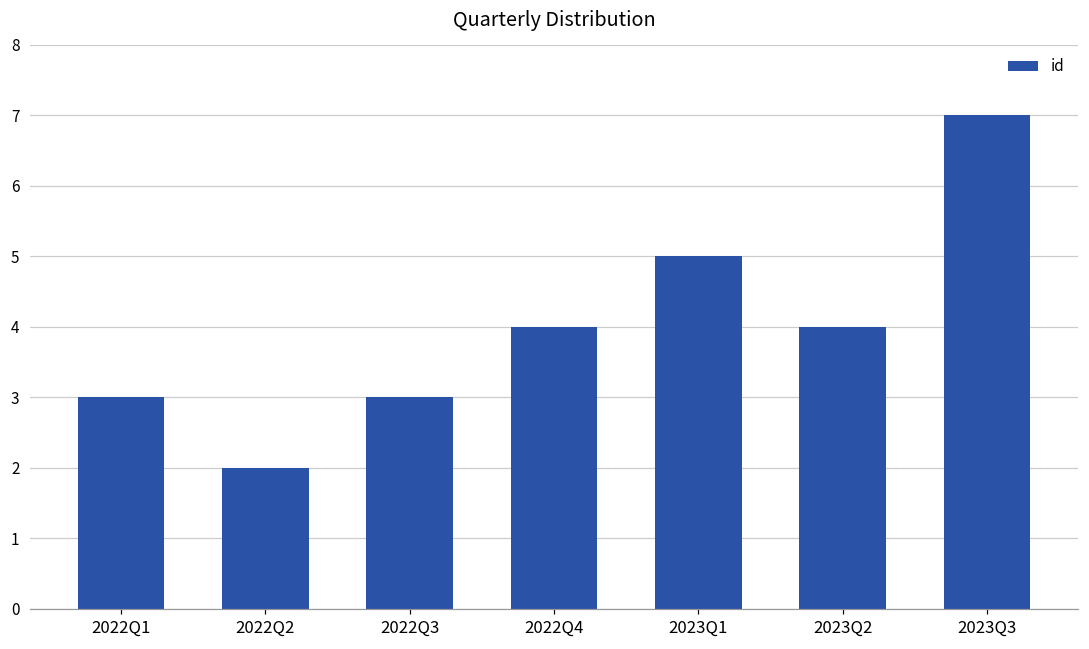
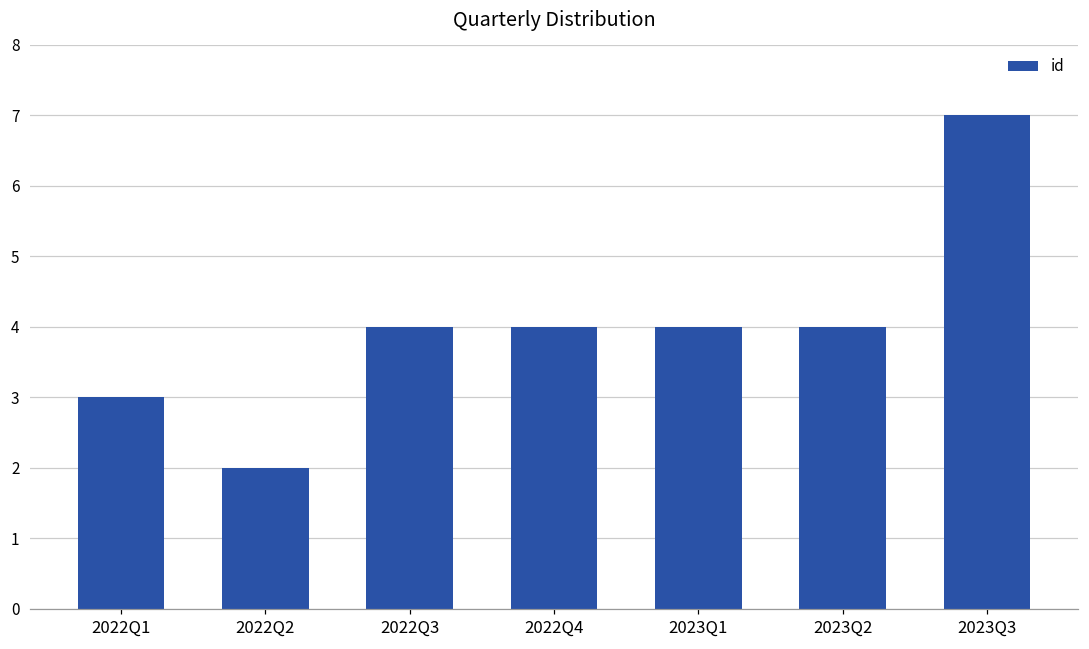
  {
    "2022Q1": 3,
    "2022Q2": 2,
-   "2022Q3": 3,
+   "2022Q3": 4,
    "2022Q4": 4,
-   "2023Q1": 5,
+   "2023Q1": 4,
    "2023Q2": 4,
    "2023Q3": 7
  }
